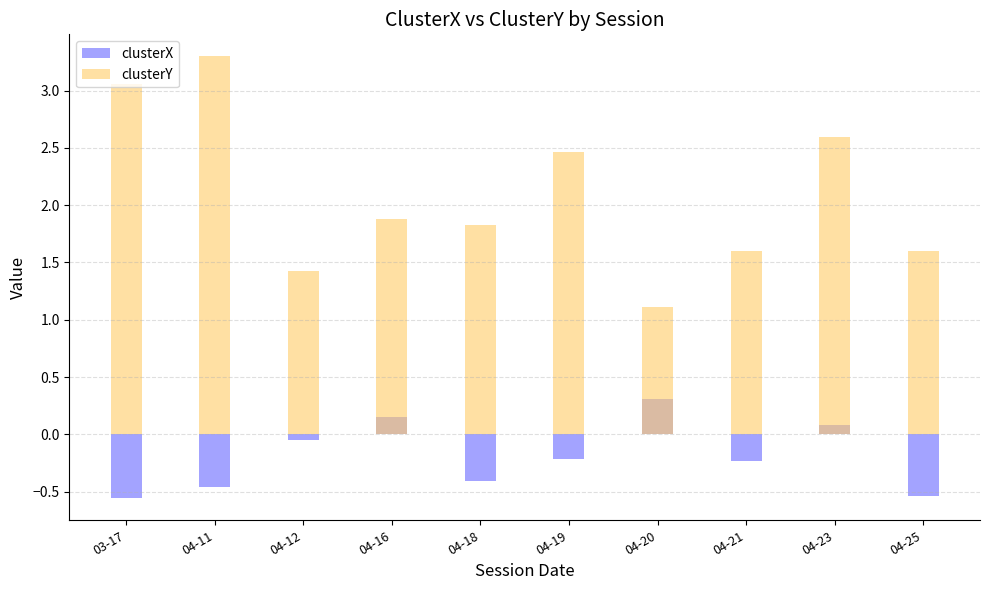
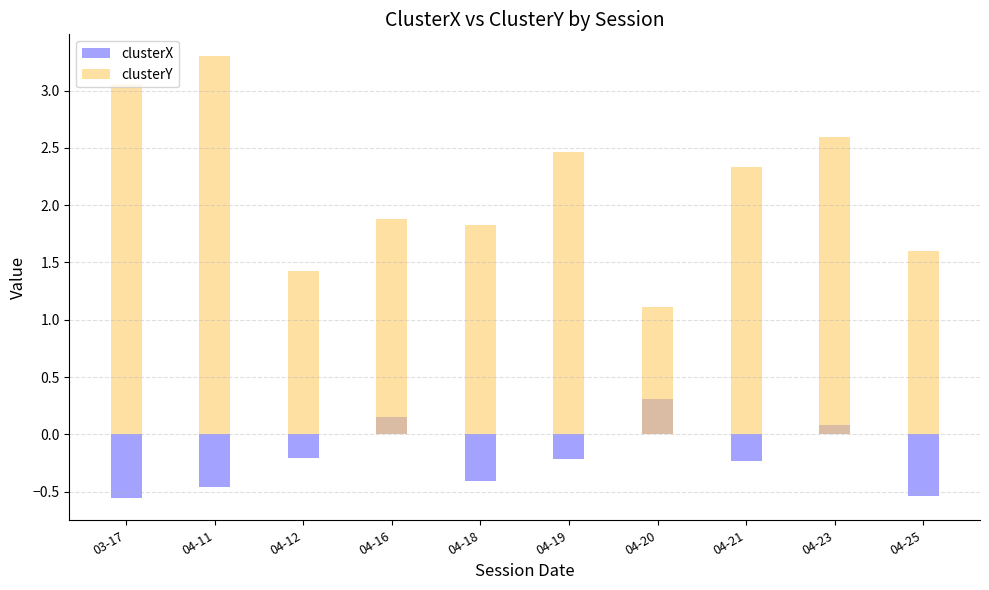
  {
    "clusterX": {
      "03-17": -0.56,
      "04-11": -0.46,
-     "04-12": -0.05,
+     "04-12": -0.21,
      "04-18": -0.40,
      "04-19": -0.21,
      "04-21": -0.23,
      "04-25": -0.54
    },
    "clusterY": {
      "04-11": 3.30,
      "04-12": 1.43,
      "04-16": 1.88,
      "04-18": 1.83,
      "04-19": 2.46,
      "04-20": 1.11,
-     "04-21": 1.60,
+     "04-21": 2.33,
      "04-23": 2.60,
      "04-25": 1.60
    }
  }
